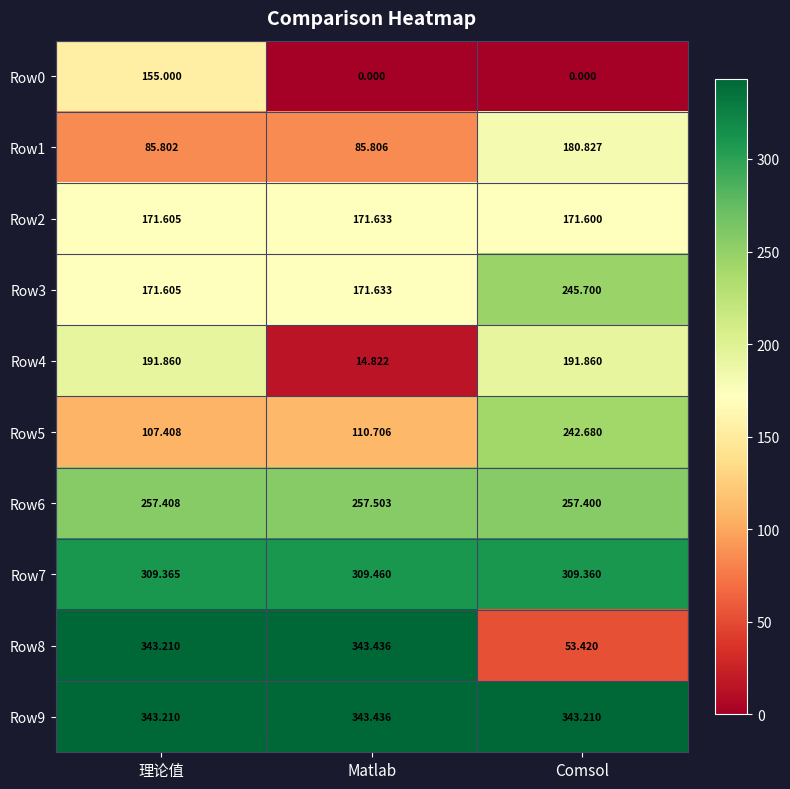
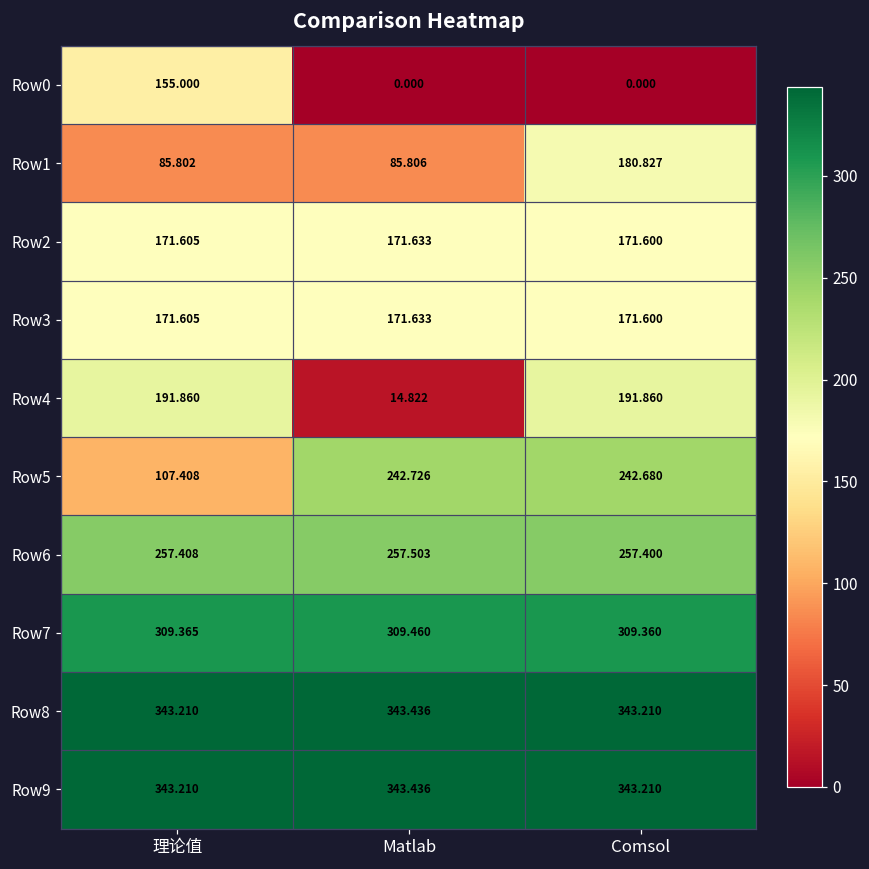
  {
    "Row0": {
      "理论值": 155.000,
      "Matlab": 0.000,
      "Comsol": 0.000
    },
    "Row1": {
      "理论值": 85.802,
      "Matlab": 85.806,
      "Comsol": 180.827
    },
    "Row2": {
      "理论值": 171.605,
      "Matlab": 171.633,
      "Comsol": 171.600
    },
    "Row3": {
      "理论值": 171.605,
      "Matlab": 171.633,
-     "Comsol": 245.700
+     "Comsol": 171.600
    },
    "Row4": {
      "理论值": 191.860,
      "Matlab": 14.822,
      "Comsol": 191.860
    },
    "Row5": {
      "理论值": 107.408,
-     "Matlab": 110.706,
+     "Matlab": 242.726,
      "Comsol": 242.680
    },
    "Row6": {
      "理论值": 257.408,
      "Matlab": 257.503,
      "Comsol": 257.400
    },
    "Row7": {
      "理论值": 309.365,
      "Matlab": 309.460,
      "Comsol": 309.360
    },
    "Row8": {
      "理论值": 343.210,
      "Matlab": 343.436,
-     "Comsol": 53.420
+     "Comsol": 343.210
    },
    "Row9": {
      "理论值": 343.210,
      "Matlab": 343.436,
      "Comsol": 343.210
    }
  }
